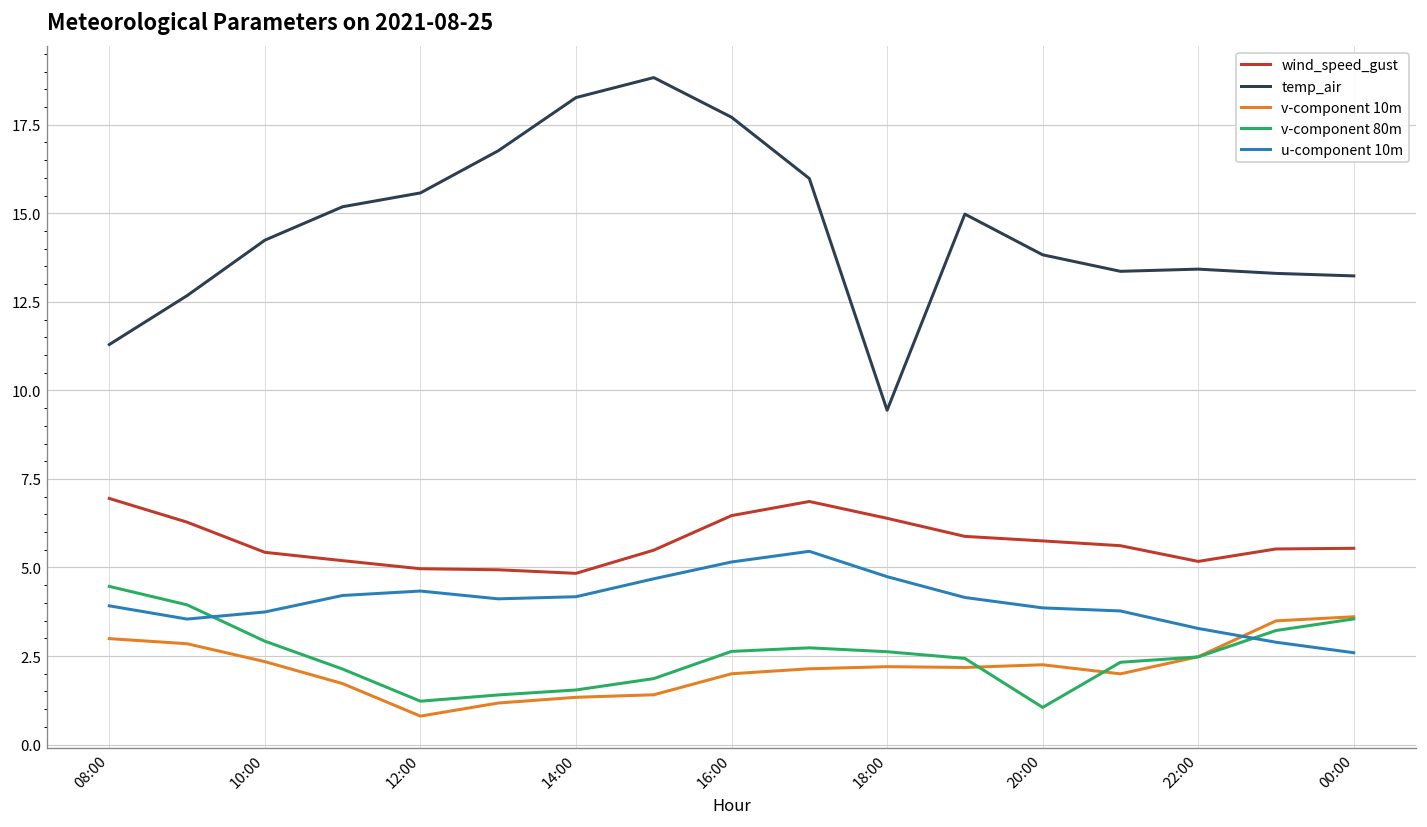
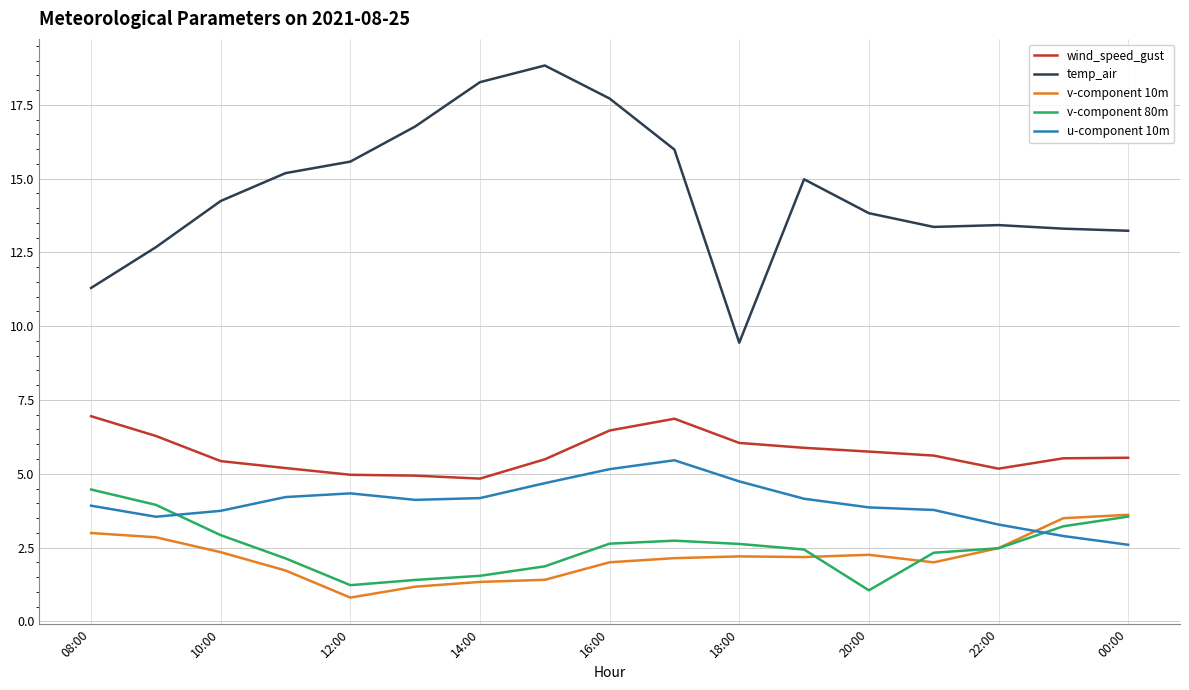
  {
    "wind_speed_gust": {
      "08:00": 6.9,
      "10:00": 5.4,
      "12:00": 5.0,
      "14:00": 4.8,
      "16:00": 6.5,
-     "18:00": 6.4,
+     "18:00": 6.0,
      "20:00": 5.8,
      "22:00": 5.2,
      "00:00": 5.5
    },
    "temp_air": {
      "08:00": 11.3,
      "10:00": 14.2,
      "12:00": 15.6,
      "14:00": 18.3,
      "16:00": 17.7,
      "18:00": 9.4,
      "20:00": 13.8,
      "22:00": 13.4,
      "00:00": 13.2
    },
    "v-component 10m": {
      "08:00": 3.0,
      "10:00": 2.3,
      "12:00": 0.8,
      "14:00": 1.3,
      "16:00": 2.0,
      "18:00": 2.2,
      "20:00": 2.3
    },
    "v-component 80m": {
      "08:00": 4.5,
      "10:00": 2.9,
      "12:00": 1.2,
      "14:00": 1.5,
      "16:00": 2.6,
      "18:00": 2.6,
      "20:00": 1.0
    },
    "u-component 10m": {
      "08:00": 3.9,
      "10:00": 3.7,
      "12:00": 4.3,
      "14:00": 4.2,
      "16:00": 5.2,
      "18:00": 4.7,
      "20:00": 3.9,
      "22:00": 3.3,
      "00:00": 2.6
    }
  }
